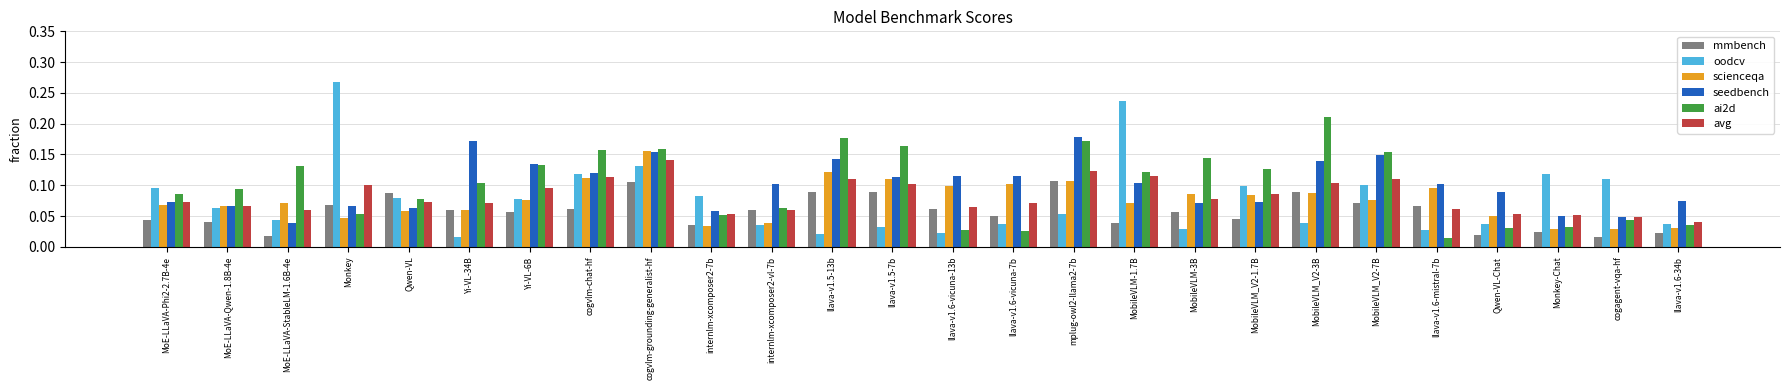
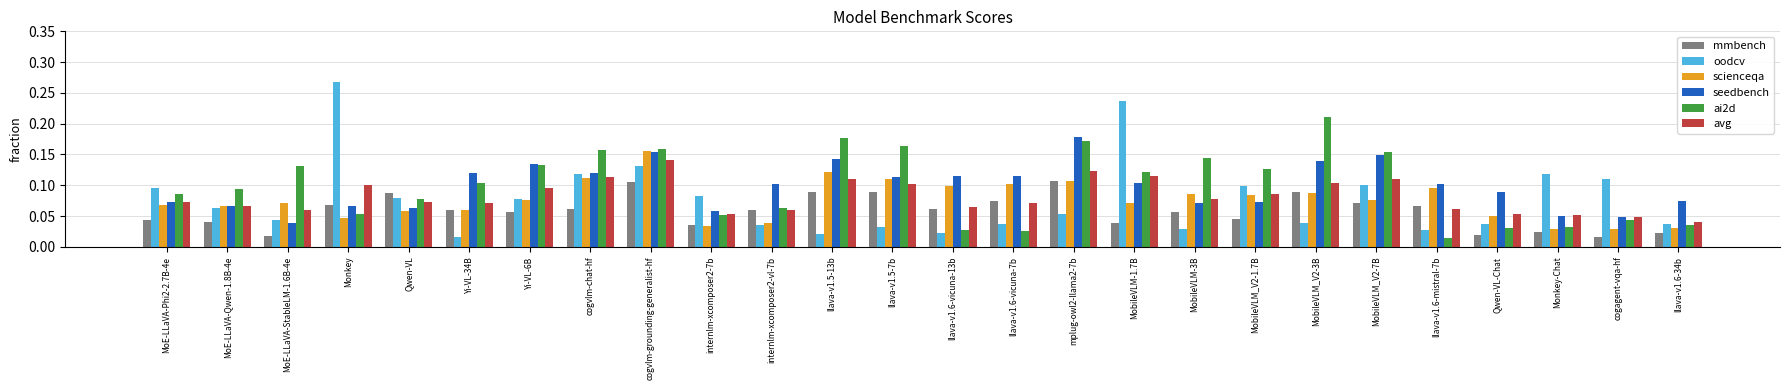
  {
    "mmbench": {
      "MoE-LLaVA-Phi2-2.7B-4e": 0.04,
      "MoE-LLaVA-Qwen-1.8B-4e": 0.04,
      "MoE-LLaVA-StableLM-1.6B-4e": 0.02,
      "Monkey": 0.07,
      "Qwen-VL": 0.09,
      "Yi-VL-34B": 0.06,
      "Yi-VL-6B": 0.06,
      "cogvlm-chat-hf": 0.06,
      "cogvlm-grounding-generalist-hf": 0.10,
      "internlm-xcomposer2-7b": 0.04,
      "internlm-xcomposer2-vl-7b": 0.06,
      "llava-v1.5-13b": 0.09,
      "llava-v1.5-7b": 0.09,
      "llava-v1.6-vicuna-13b": 0.06,
-     "llava-v1.6-vicuna-7b": 0.05,
+     "llava-v1.6-vicuna-7b": 0.08,
      "mplug-owl2-llama2-7b": 0.11,
      "MobileVLM-1.7B": 0.04,
      "MobileVLM-3B": 0.06,
      "MobileVLM_V2-1.7B": 0.05,
      "MobileVLM_V2-3B": 0.09,
      "MobileVLM_V2-7B": 0.07,
      "llava-v1.6-mistral-7b": 0.07,
      "Qwen-VL-Chat": 0.02,
      "Monkey-Chat": 0.02,
      "cogagent-vqa-hf": 0.02,
      "llava-v1.6-34b": 0.02
    },
    "oodcv": {
      "MoE-LLaVA-Phi2-2.7B-4e": 0.10,
      "MoE-LLaVA-Qwen-1.8B-4e": 0.06,
      "MoE-LLaVA-StableLM-1.6B-4e": 0.04,
      "Monkey": 0.27,
      "Qwen-VL": 0.08,
      "Yi-VL-34B": 0.02,
      "Yi-VL-6B": 0.08,
      "cogvlm-chat-hf": 0.12,
      "cogvlm-grounding-generalist-hf": 0.13,
      "internlm-xcomposer2-7b": 0.08,
      "internlm-xcomposer2-vl-7b": 0.03,
      "llava-v1.5-13b": 0.02,
      "llava-v1.5-7b": 0.03,
      "llava-v1.6-vicuna-13b": 0.02,
      "llava-v1.6-vicuna-7b": 0.04,
      "mplug-owl2-llama2-7b": 0.05,
      "MobileVLM-1.7B": 0.24,
      "MobileVLM-3B": 0.03,
      "MobileVLM_V2-1.7B": 0.10,
      "MobileVLM_V2-3B": 0.04,
      "MobileVLM_V2-7B": 0.10,
      "llava-v1.6-mistral-7b": 0.03,
      "Qwen-VL-Chat": 0.04,
      "Monkey-Chat": 0.12,
      "cogagent-vqa-hf": 0.11,
      "llava-v1.6-34b": 0.04
    },
    "scienceqa": {
      "MoE-LLaVA-Phi2-2.7B-4e": 0.07,
      "MoE-LLaVA-Qwen-1.8B-4e": 0.07,
      "MoE-LLaVA-StableLM-1.6B-4e": 0.07,
      "Monkey": 0.05,
      "Qwen-VL": 0.06,
      "Yi-VL-34B": 0.06,
      "Yi-VL-6B": 0.08,
      "cogvlm-chat-hf": 0.11,
      "cogvlm-grounding-generalist-hf": 0.16,
      "internlm-xcomposer2-7b": 0.03,
      "internlm-xcomposer2-vl-7b": 0.04,
      "llava-v1.5-13b": 0.12,
      "llava-v1.5-7b": 0.11,
      "llava-v1.6-vicuna-13b": 0.10,
      "llava-v1.6-vicuna-7b": 0.10,
      "mplug-owl2-llama2-7b": 0.11,
      "MobileVLM-1.7B": 0.07,
      "MobileVLM-3B": 0.09,
      "MobileVLM_V2-1.7B": 0.08,
      "MobileVLM_V2-3B": 0.09,
      "MobileVLM_V2-7B": 0.08,
      "llava-v1.6-mistral-7b": 0.10,
      "Qwen-VL-Chat": 0.05,
      "Monkey-Chat": 0.03,
      "cogagent-vqa-hf": 0.03,
      "llava-v1.6-34b": 0.03
    },
    "seedbench": {
      "MoE-LLaVA-Phi2-2.7B-4e": 0.07,
      "MoE-LLaVA-Qwen-1.8B-4e": 0.07,
      "MoE-LLaVA-StableLM-1.6B-4e": 0.04,
      "Monkey": 0.07,
      "Qwen-VL": 0.06,
-     "Yi-VL-34B": 0.17,
+     "Yi-VL-34B": 0.12,
      "Yi-VL-6B": 0.13,
      "cogvlm-chat-hf": 0.12,
      "cogvlm-grounding-generalist-hf": 0.15,
      "internlm-xcomposer2-7b": 0.06,
      "internlm-xcomposer2-vl-7b": 0.10,
      "llava-v1.5-13b": 0.14,
      "llava-v1.5-7b": 0.11,
      "llava-v1.6-vicuna-13b": 0.12,
      "llava-v1.6-vicuna-7b": 0.11,
      "mplug-owl2-llama2-7b": 0.18,
      "MobileVLM-1.7B": 0.10,
      "MobileVLM-3B": 0.07,
      "MobileVLM_V2-1.7B": 0.07,
      "MobileVLM_V2-3B": 0.14,
      "MobileVLM_V2-7B": 0.15,
      "llava-v1.6-mistral-7b": 0.10,
      "Qwen-VL-Chat": 0.09,
      "Monkey-Chat": 0.05,
      "cogagent-vqa-hf": 0.05,
      "llava-v1.6-34b": 0.07
    },
    "ai2d": {
      "MoE-LLaVA-Phi2-2.7B-4e": 0.09,
      "MoE-LLaVA-Qwen-1.8B-4e": 0.09,
      "MoE-LLaVA-StableLM-1.6B-4e": 0.13,
      "Monkey": 0.05,
      "Qwen-VL": 0.08,
      "Yi-VL-34B": 0.10,
      "Yi-VL-6B": 0.13,
      "cogvlm-chat-hf": 0.16,
      "cogvlm-grounding-generalist-hf": 0.16,
      "internlm-xcomposer2-7b": 0.05,
      "internlm-xcomposer2-vl-7b": 0.06,
      "llava-v1.5-13b": 0.18,
      "llava-v1.5-7b": 0.16,
      "llava-v1.6-vicuna-13b": 0.03,
      "llava-v1.6-vicuna-7b": 0.03,
      "mplug-owl2-llama2-7b": 0.17,
      "MobileVLM-1.7B": 0.12,
      "MobileVLM-3B": 0.14,
      "MobileVLM_V2-1.7B": 0.13,
      "MobileVLM_V2-3B": 0.21,
      "MobileVLM_V2-7B": 0.15,
      "llava-v1.6-mistral-7b": 0.01,
      "Qwen-VL-Chat": 0.03,
      "Monkey-Chat": 0.03,
      "cogagent-vqa-hf": 0.04,
      "llava-v1.6-34b": 0.04
    },
    "avg": {
      "MoE-LLaVA-Phi2-2.7B-4e": 0.07,
      "MoE-LLaVA-Qwen-1.8B-4e": 0.07,
      "MoE-LLaVA-StableLM-1.6B-4e": 0.06,
      "Monkey": 0.10,
      "Qwen-VL": 0.07,
      "Yi-VL-34B": 0.07,
      "Yi-VL-6B": 0.10,
      "cogvlm-chat-hf": 0.11,
      "cogvlm-grounding-generalist-hf": 0.14,
      "internlm-xcomposer2-7b": 0.05,
      "internlm-xcomposer2-vl-7b": 0.06,
      "llava-v1.5-13b": 0.11,
      "llava-v1.5-7b": 0.10,
      "llava-v1.6-vicuna-13b": 0.06,
      "llava-v1.6-vicuna-7b": 0.07,
      "mplug-owl2-llama2-7b": 0.12,
      "MobileVLM-1.7B": 0.11,
      "MobileVLM-3B": 0.08,
      "MobileVLM_V2-1.7B": 0.09,
      "MobileVLM_V2-3B": 0.10,
      "MobileVLM_V2-7B": 0.11,
      "llava-v1.6-mistral-7b": 0.06,
      "Qwen-VL-Chat": 0.05,
      "Monkey-Chat": 0.05,
      "cogagent-vqa-hf": 0.05,
      "llava-v1.6-34b": 0.04
    }
  }
